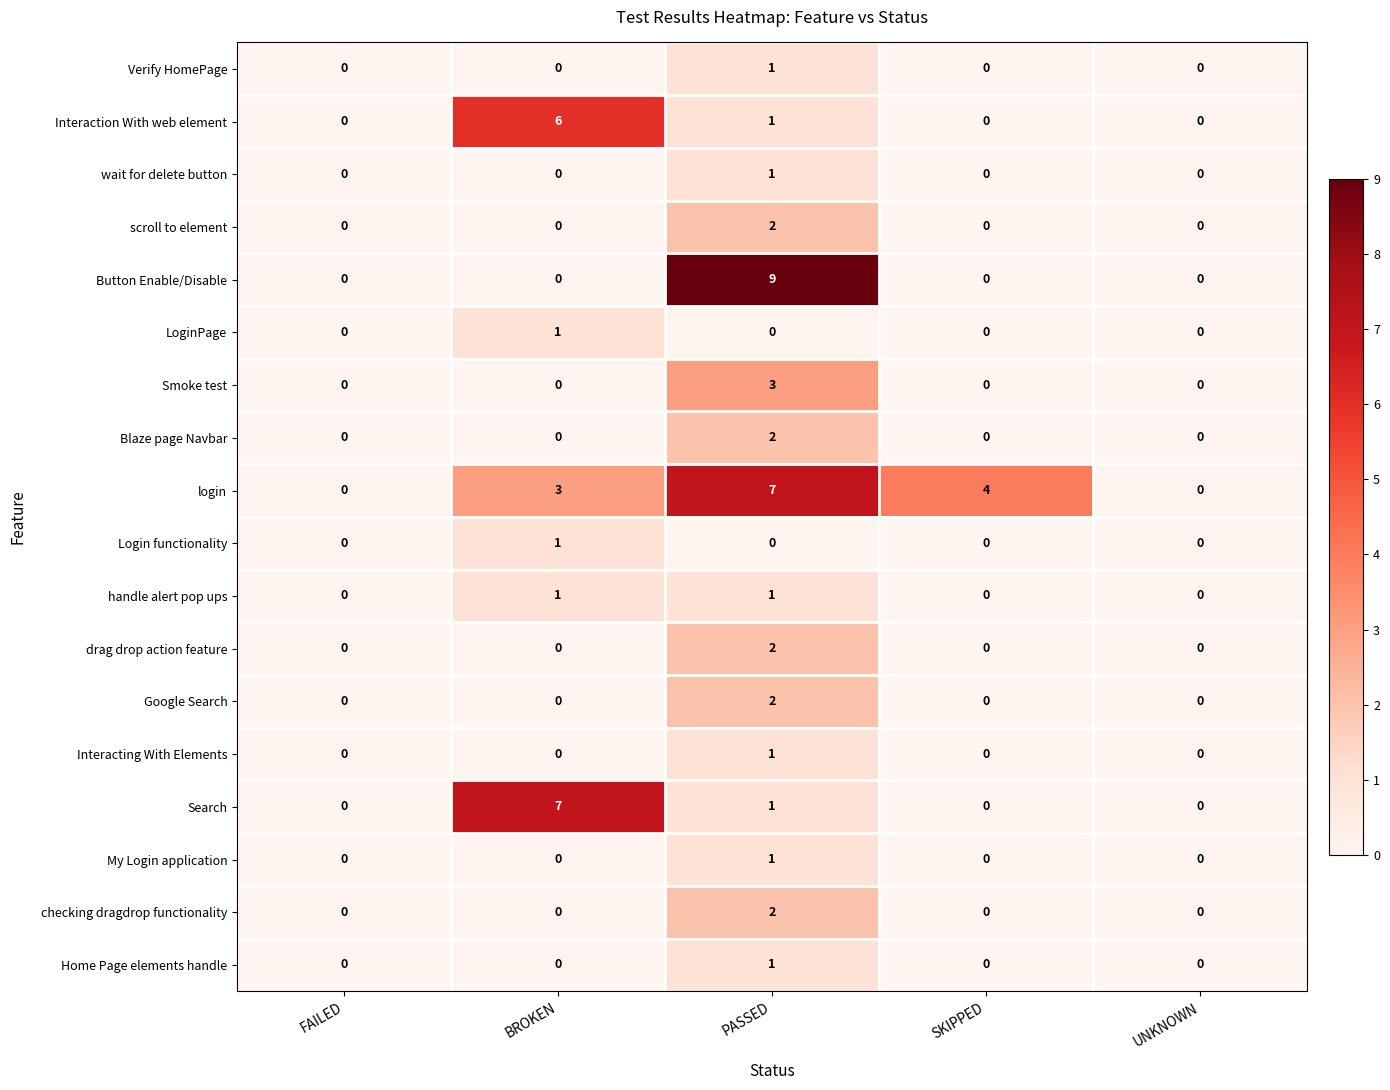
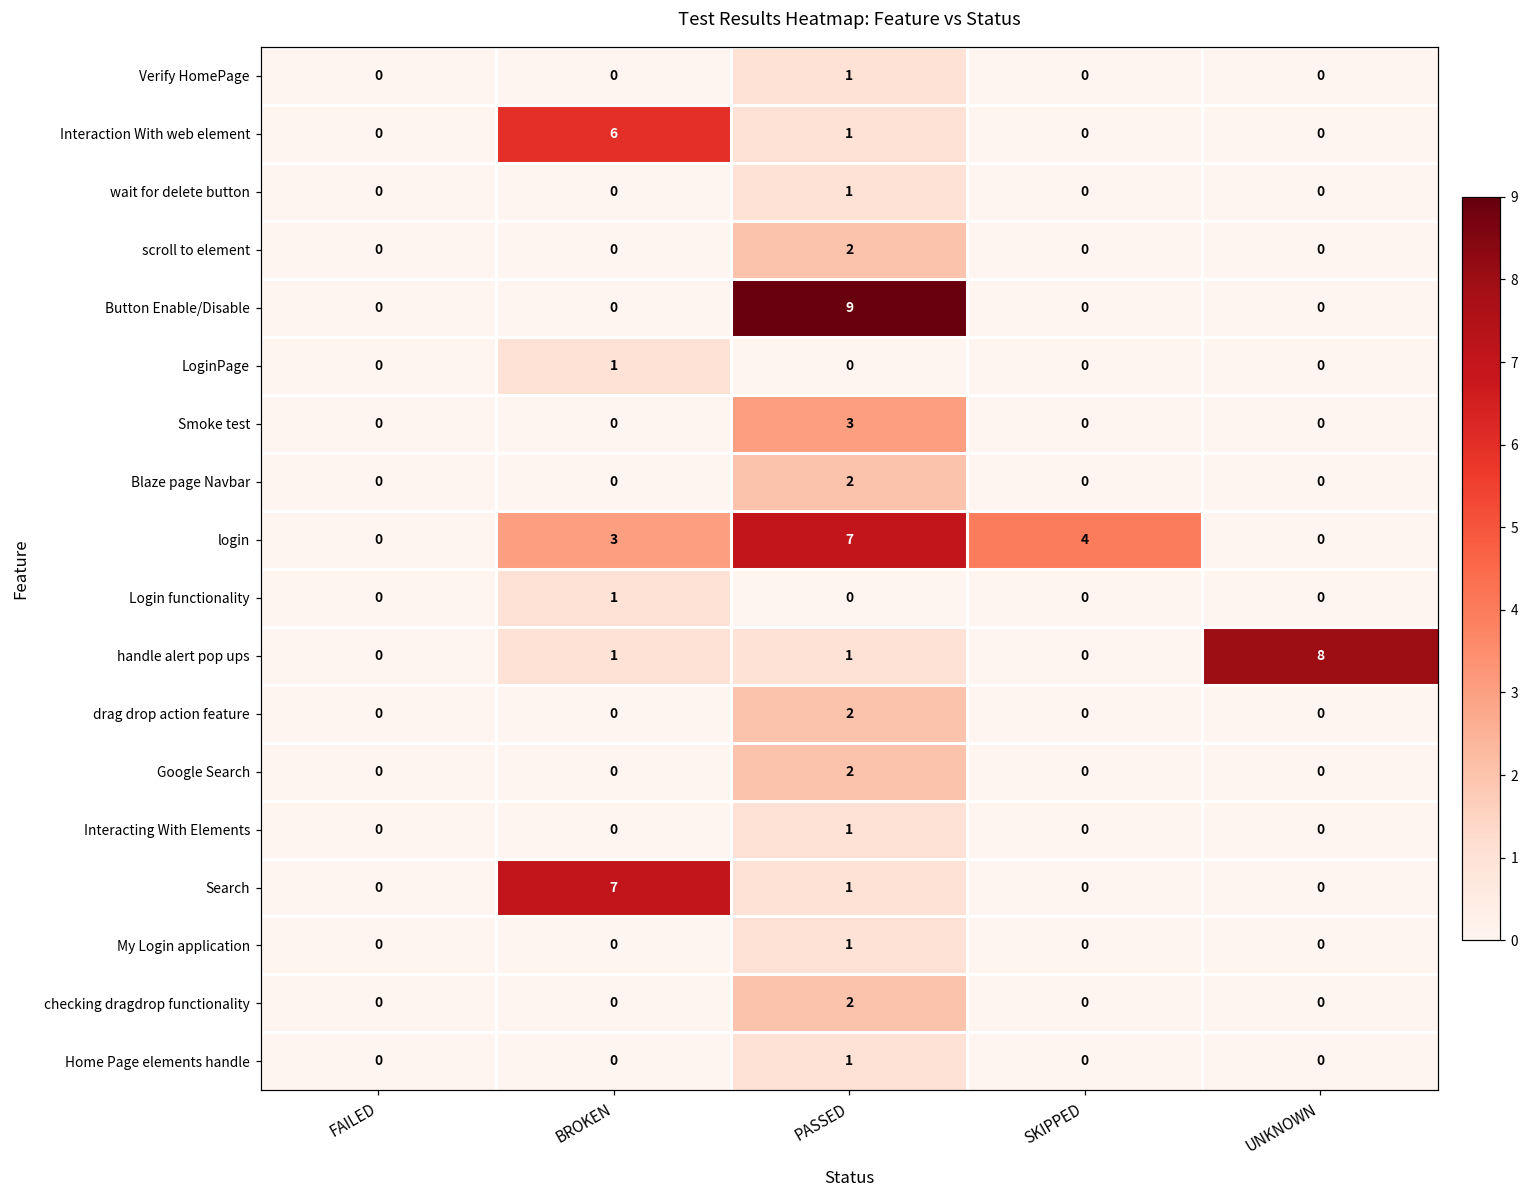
  {
    "Verify HomePage": {
      "FAILED": 0,
      "BROKEN": 0,
      "PASSED": 1,
      "SKIPPED": 0,
      "UNKNOWN": 0
    },
    "Interaction With web element": {
      "FAILED": 0,
      "BROKEN": 6,
      "PASSED": 1,
      "SKIPPED": 0,
      "UNKNOWN": 0
    },
    "wait for delete button": {
      "FAILED": 0,
      "BROKEN": 0,
      "PASSED": 1,
      "SKIPPED": 0,
      "UNKNOWN": 0
    },
    "scroll to element": {
      "FAILED": 0,
      "BROKEN": 0,
      "PASSED": 2,
      "SKIPPED": 0,
      "UNKNOWN": 0
    },
    "Button Enable/Disable": {
      "FAILED": 0,
      "BROKEN": 0,
      "PASSED": 9,
      "SKIPPED": 0,
      "UNKNOWN": 0
    },
    "LoginPage": {
      "FAILED": 0,
      "BROKEN": 1,
      "PASSED": 0,
      "SKIPPED": 0,
      "UNKNOWN": 0
    },
    "Smoke test": {
      "FAILED": 0,
      "BROKEN": 0,
      "PASSED": 3,
      "SKIPPED": 0,
      "UNKNOWN": 0
    },
    "Blaze page Navbar": {
      "FAILED": 0,
      "BROKEN": 0,
      "PASSED": 2,
      "SKIPPED": 0,
      "UNKNOWN": 0
    },
    "login": {
      "FAILED": 0,
      "BROKEN": 3,
      "PASSED": 7,
      "SKIPPED": 4,
      "UNKNOWN": 0
    },
    "Login functionality": {
      "FAILED": 0,
      "BROKEN": 1,
      "PASSED": 0,
      "SKIPPED": 0,
      "UNKNOWN": 0
    },
    "handle alert pop ups": {
      "FAILED": 0,
      "BROKEN": 1,
      "PASSED": 1,
      "SKIPPED": 0,
-     "UNKNOWN": 0
+     "UNKNOWN": 8
    },
    "drag drop action feature": {
      "FAILED": 0,
      "BROKEN": 0,
      "PASSED": 2,
      "SKIPPED": 0,
      "UNKNOWN": 0
    },
    "Google Search": {
      "FAILED": 0,
      "BROKEN": 0,
      "PASSED": 2,
      "SKIPPED": 0,
      "UNKNOWN": 0
    },
    "Interacting With Elements": {
      "FAILED": 0,
      "BROKEN": 0,
      "PASSED": 1,
      "SKIPPED": 0,
      "UNKNOWN": 0
    },
    "Search": {
      "FAILED": 0,
      "BROKEN": 7,
      "PASSED": 1,
      "SKIPPED": 0,
      "UNKNOWN": 0
    },
    "My Login application": {
      "FAILED": 0,
      "BROKEN": 0,
      "PASSED": 1,
      "SKIPPED": 0,
      "UNKNOWN": 0
    },
    "checking dragdrop functionality": {
      "FAILED": 0,
      "BROKEN": 0,
      "PASSED": 2,
      "SKIPPED": 0,
      "UNKNOWN": 0
    },
    "Home Page elements handle": {
      "FAILED": 0,
      "BROKEN": 0,
      "PASSED": 1,
      "SKIPPED": 0,
      "UNKNOWN": 0
    }
  }
